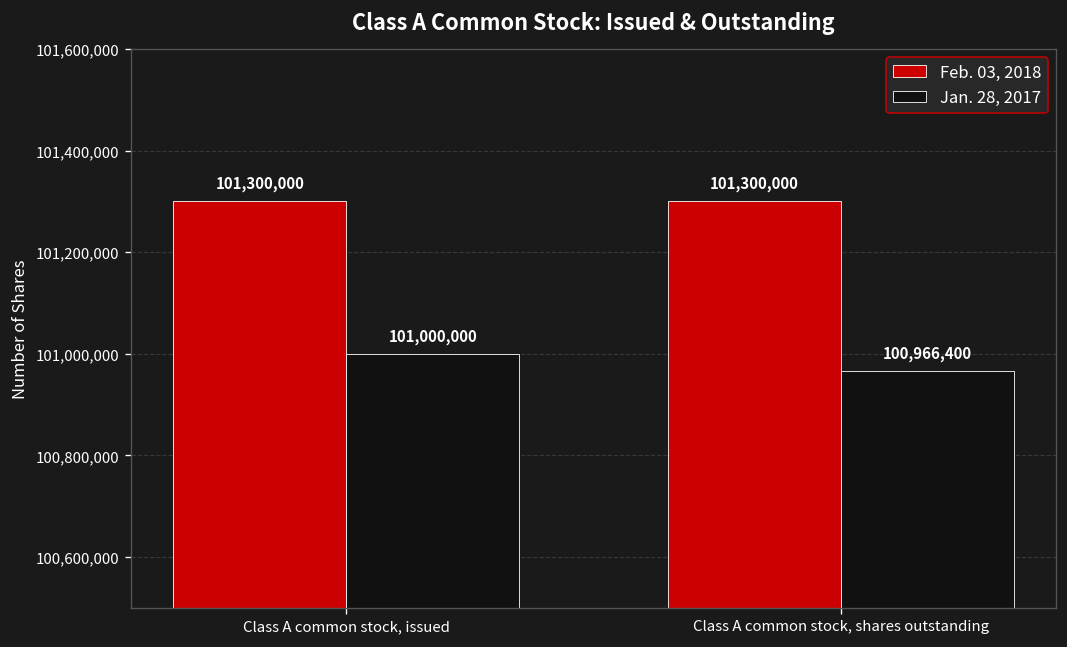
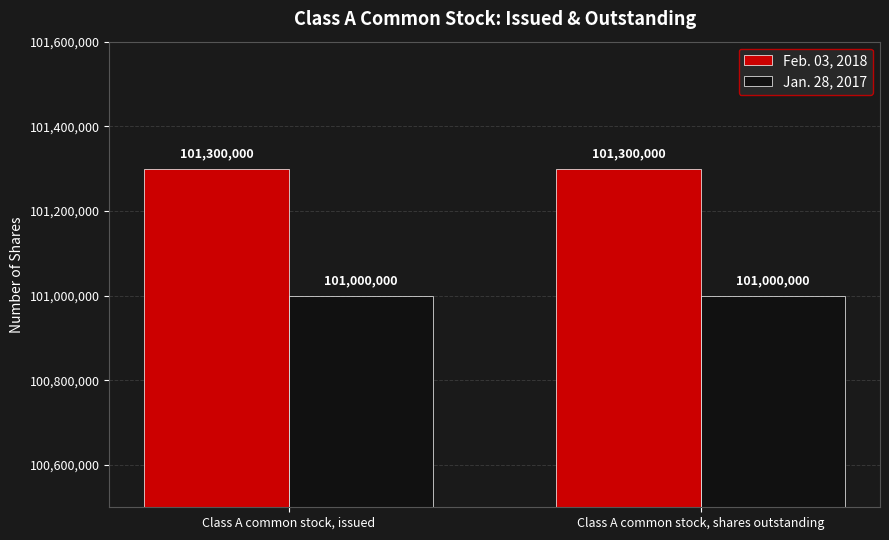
  {
    "Feb. 03, 2018": {
      "Class A common stock, issued": "101,300,000",
      "Class A common stock, shares outstanding": "101,300,000"
    },
    "Jan. 28, 2017": {
      "Class A common stock, issued": "101,000,000",
-     "Class A common stock, shares outstanding": "100,966,400"
+     "Class A common stock, shares outstanding": "101,000,000"
    }
  }
